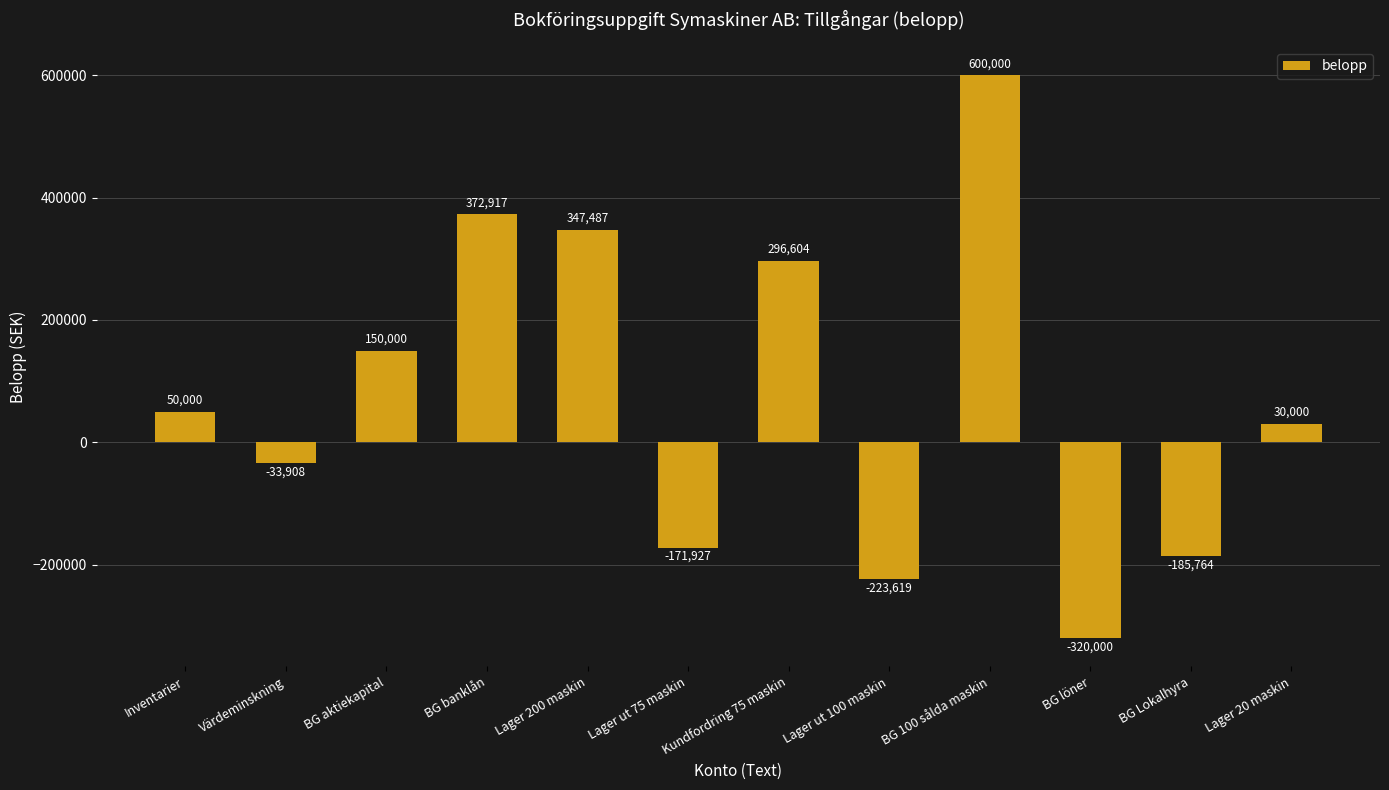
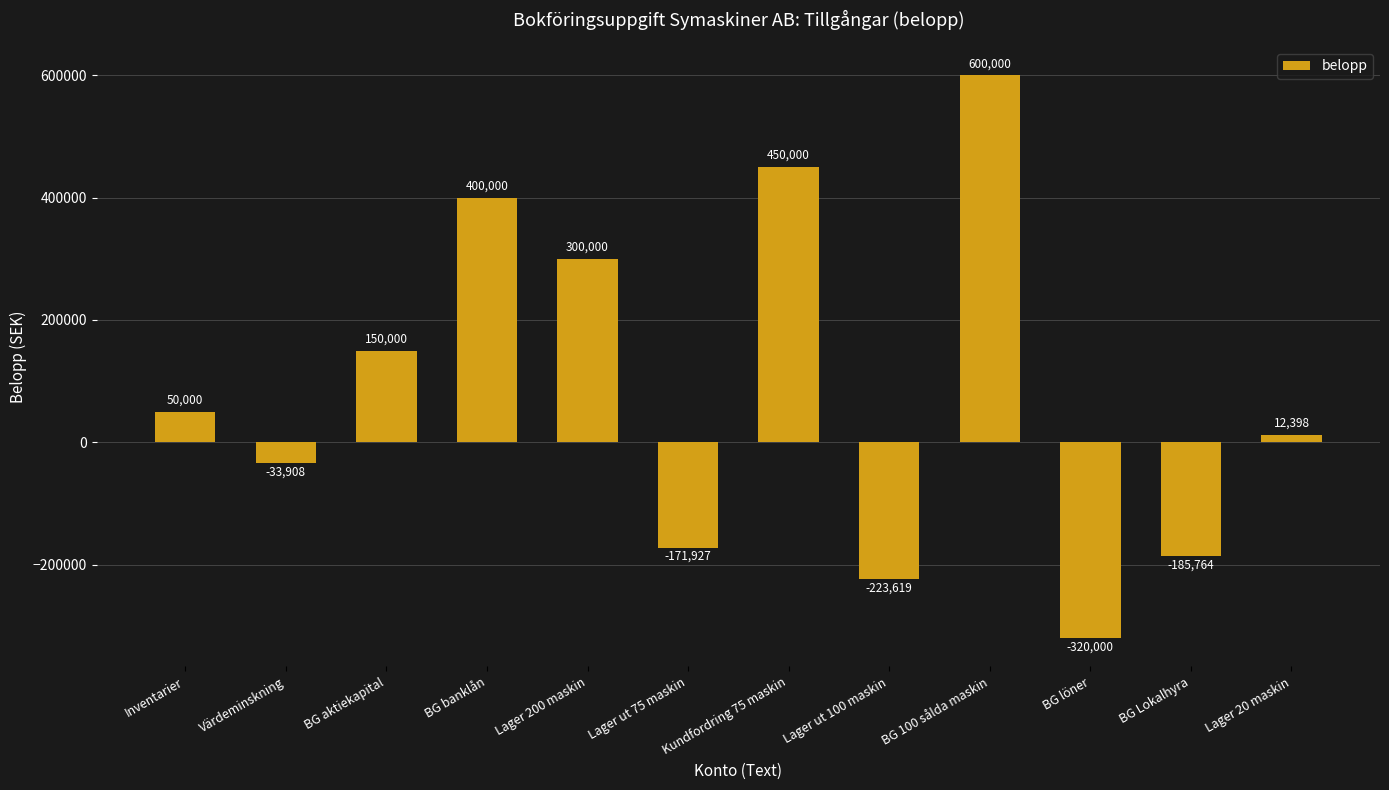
  {
    "Inventarier": "50,000",
    "Värdeminskning": "-33,908",
    "BG aktiekapital": "150,000",
-   "BG banklån": "372,917",
-   "Lager 200 maskin": "347,487",
+   "BG banklån": "400,000",
+   "Lager 200 maskin": "300,000",
    "Lager ut 75 maskin": "-171,927",
-   "Kundfordring 75 maskin": "296,604",
+   "Kundfordring 75 maskin": "450,000",
    "Lager ut 100 maskin": "-223,619",
    "BG 100 sålda maskin": "600,000",
    "BG löner": "-320,000",
    "BG Lokalhyra": "-185,764",
-   "Lager 20 maskin": "30,000"
+   "Lager 20 maskin": "12,398"
  }
